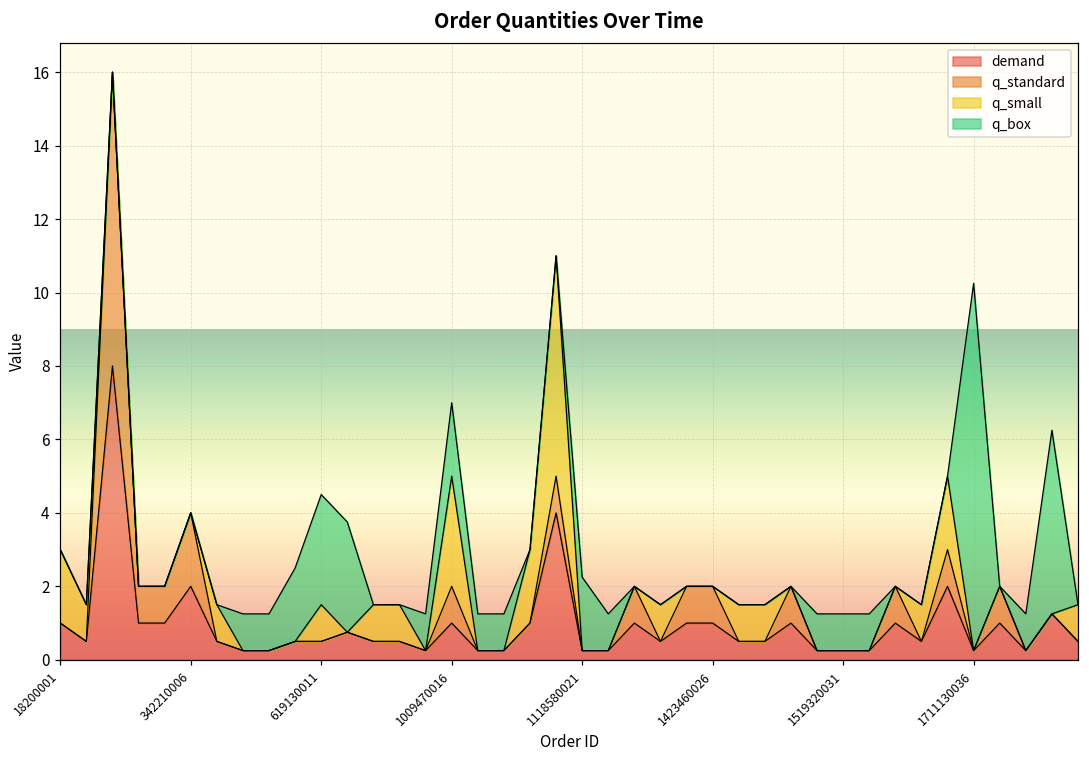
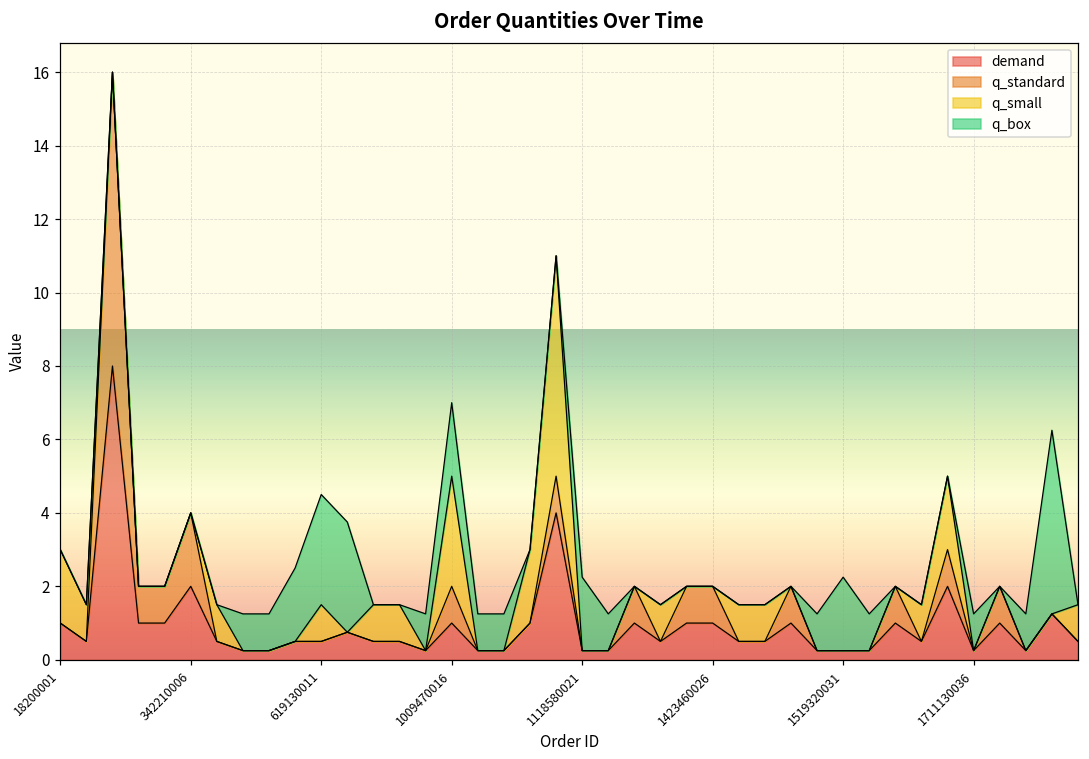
  {
    "q_small": {
      "619130011": 1,
      "1009470016": 3
    },
    "q_box": {
      "619130011": 3,
      "1009470016": 2,
      "1118580021": 2,
-     "1519320031": 1,
-     "1711130036": 10
+     "1519320031": 2,
+     "1711130036": 1
    }
  }
